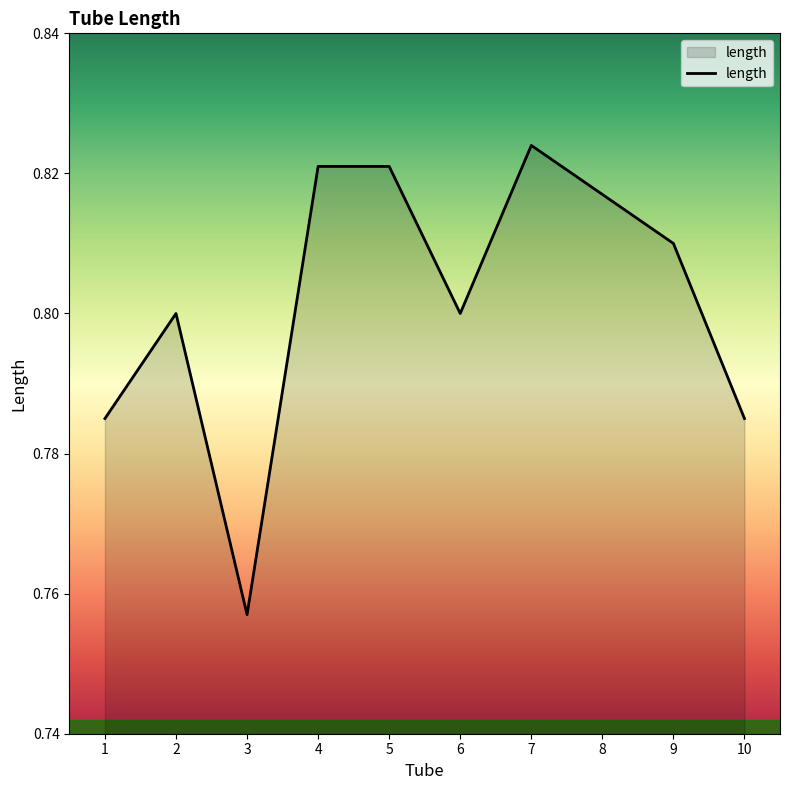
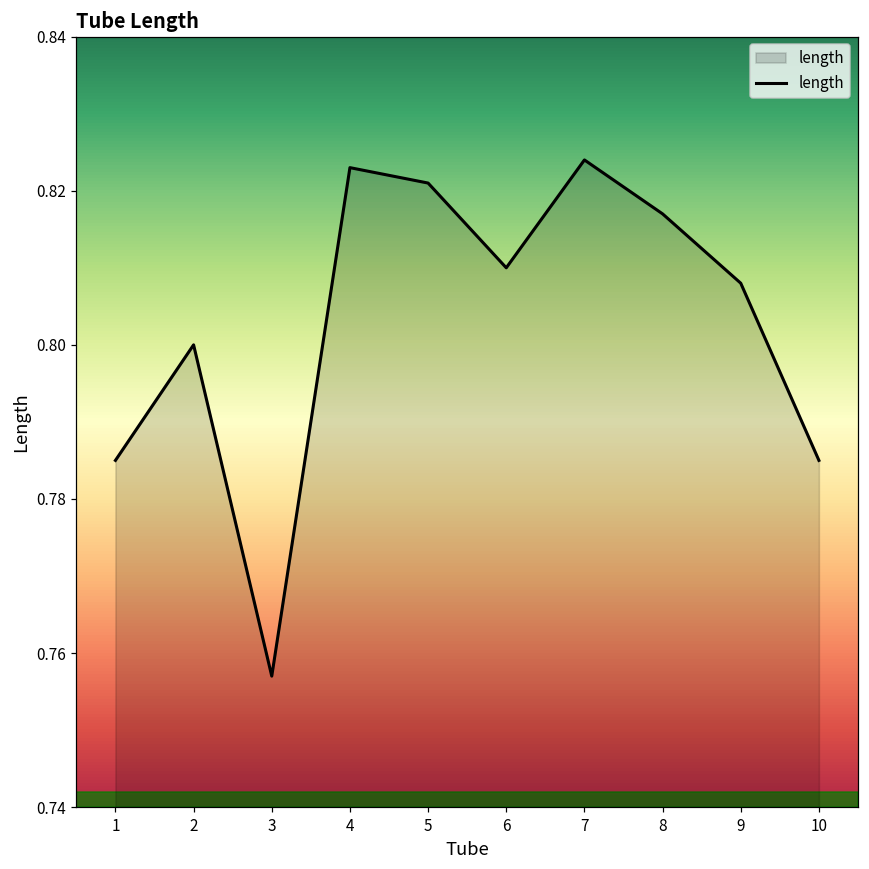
  {
    "1": 0.785,
    "2": 0.800,
    "3": 0.757,
-   "4": 0.821,
+   "4": 0.823,
    "5": 0.821,
-   "6": 0.80,
+   "6": 0.81,
    "7": 0.824,
    "8": 0.817,
-   "9": 0.810,
+   "9": 0.808,
    "10": 0.785
  }
